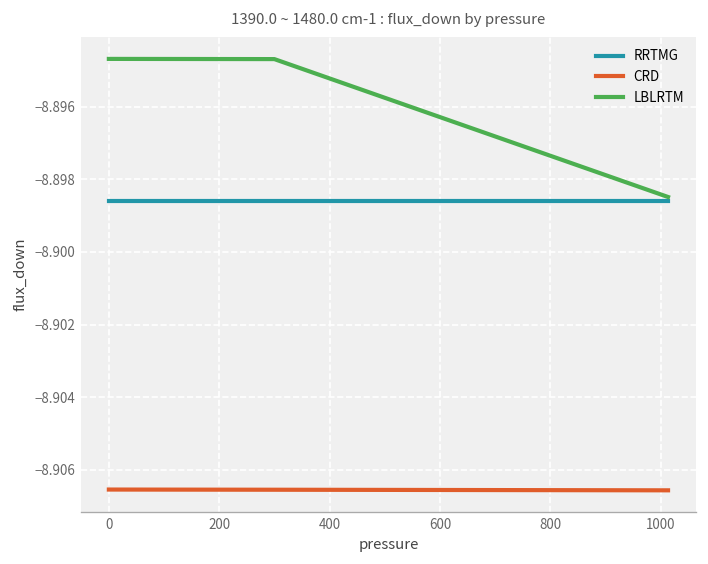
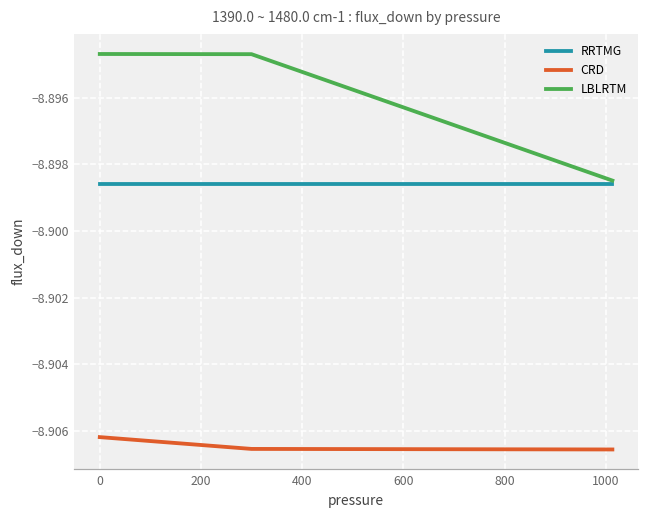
  {
    "RRTMG": {
      "0": -8.8986
    },
    "CRD": {
-     "0": -8.9065
+     "0": -8.9062
    },
    "LBLRTM": {
      "0": -8.8947
    }
  }
